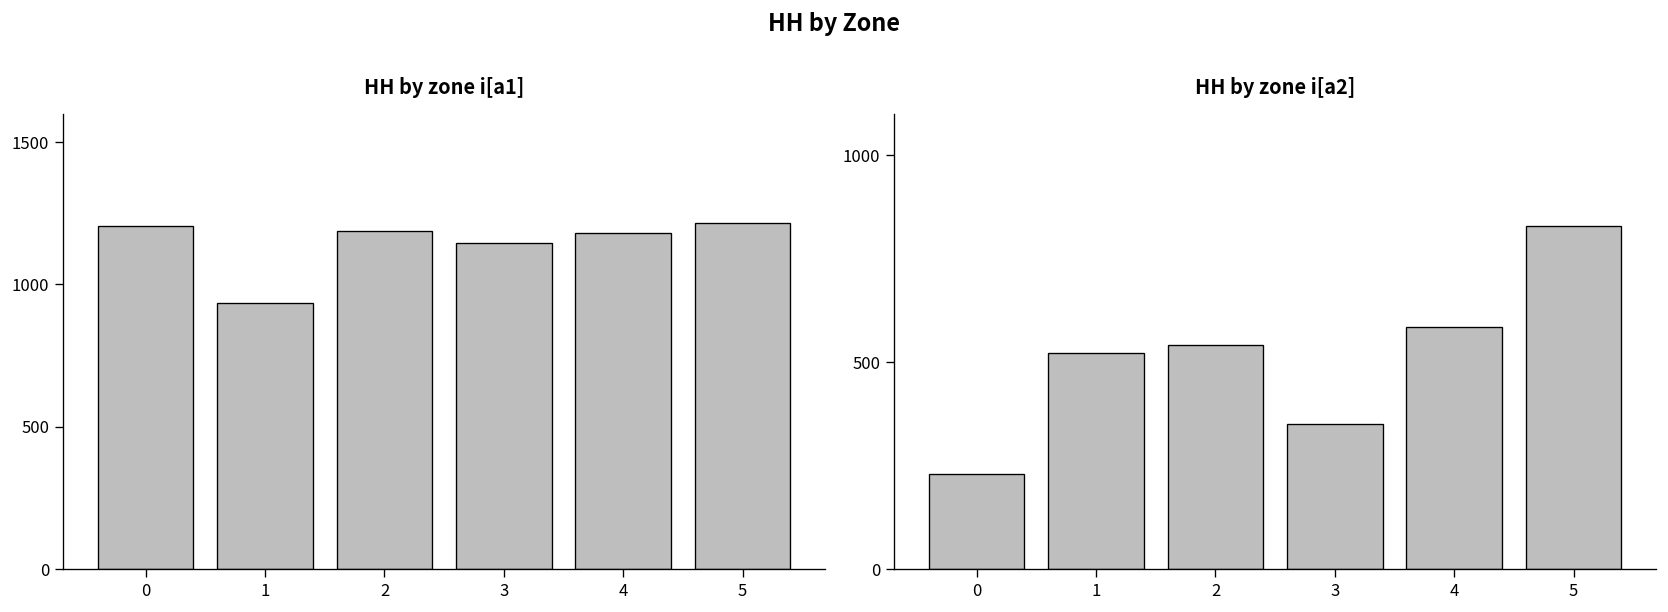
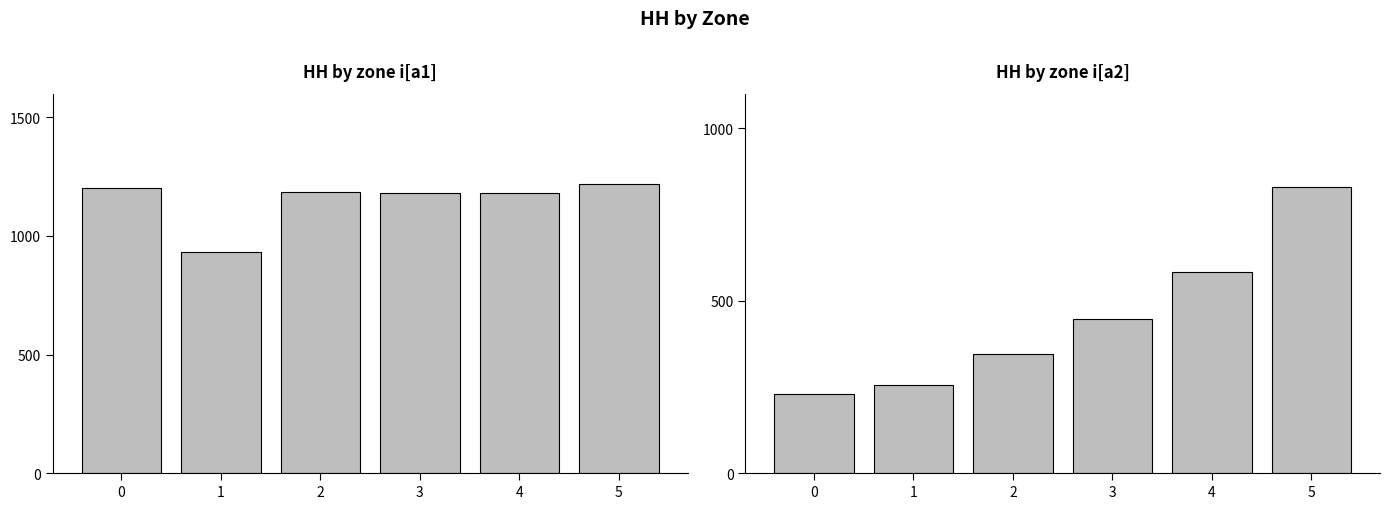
  {
    "HH by zone i[a1]": {
      "0": 1200,
      "1": 930,
      "2": 1190,
-     "3": 1150,
+     "3": 1180,
      "4": 1180,
      "5": 1220
    },
    "HH by zone i[a2]": {
      "0": 230,
-     "1": 520,
-     "2": 540,
-     "3": 350,
+     "1": 260,
+     "2": 350,
+     "3": 450,
      "4": 580,
      "5": 830
    }
  }
